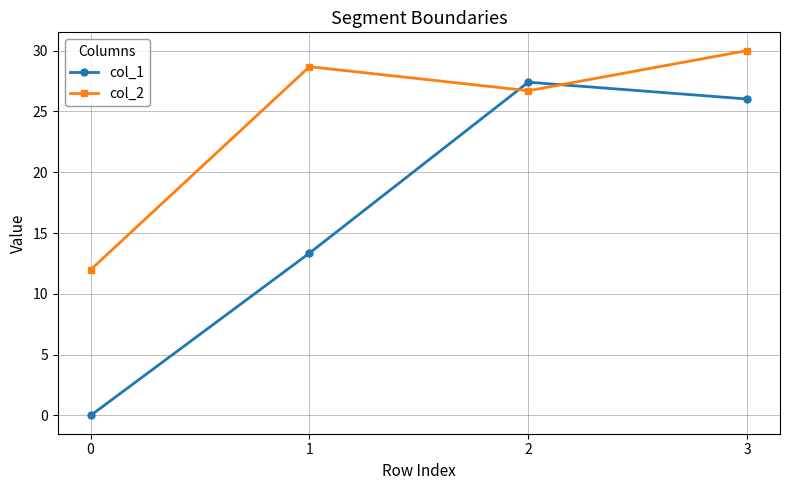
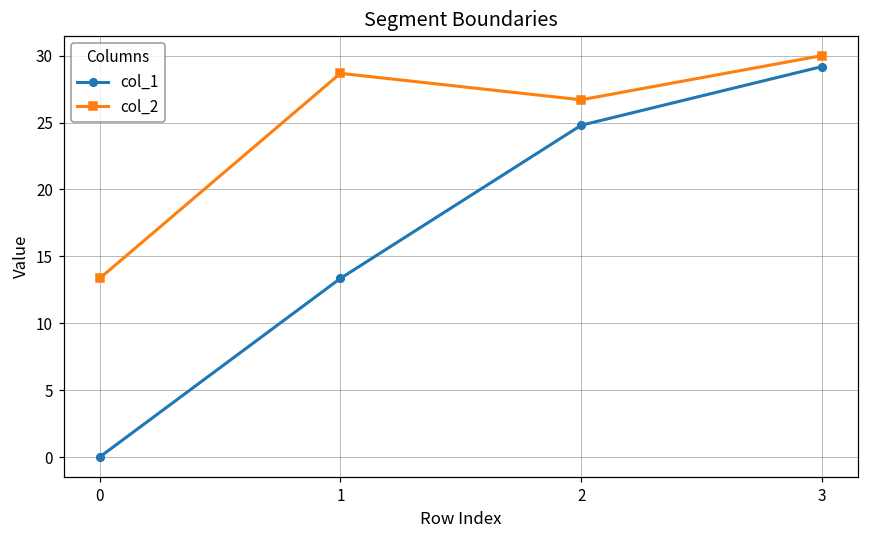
  {
    "col_1": {
      "0": 0.0,
      "1": 13.4,
-     "2": 27.4,
-     "3": 26.0
+     "2": 24.8,
+     "3": 29.2
    },
    "col_2": {
-     "0": 12.0,
+     "0": 13.4,
      "1": 28.7,
      "2": 26.7,
      "3": 30.0
    }
  }
